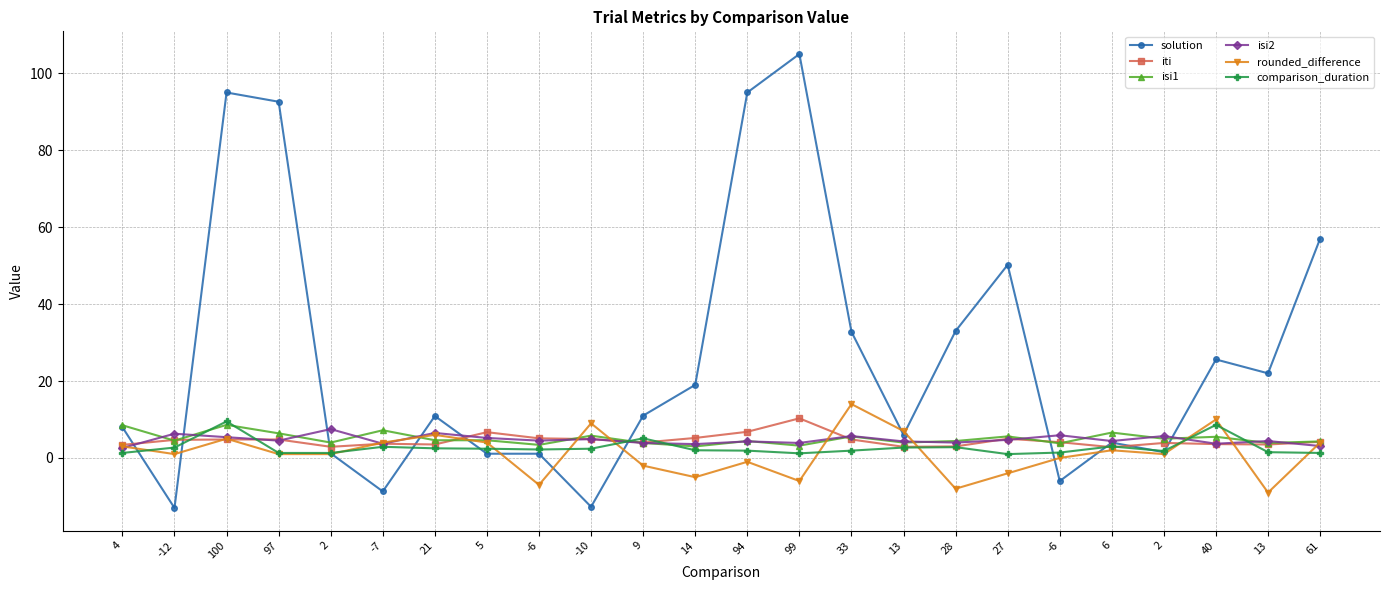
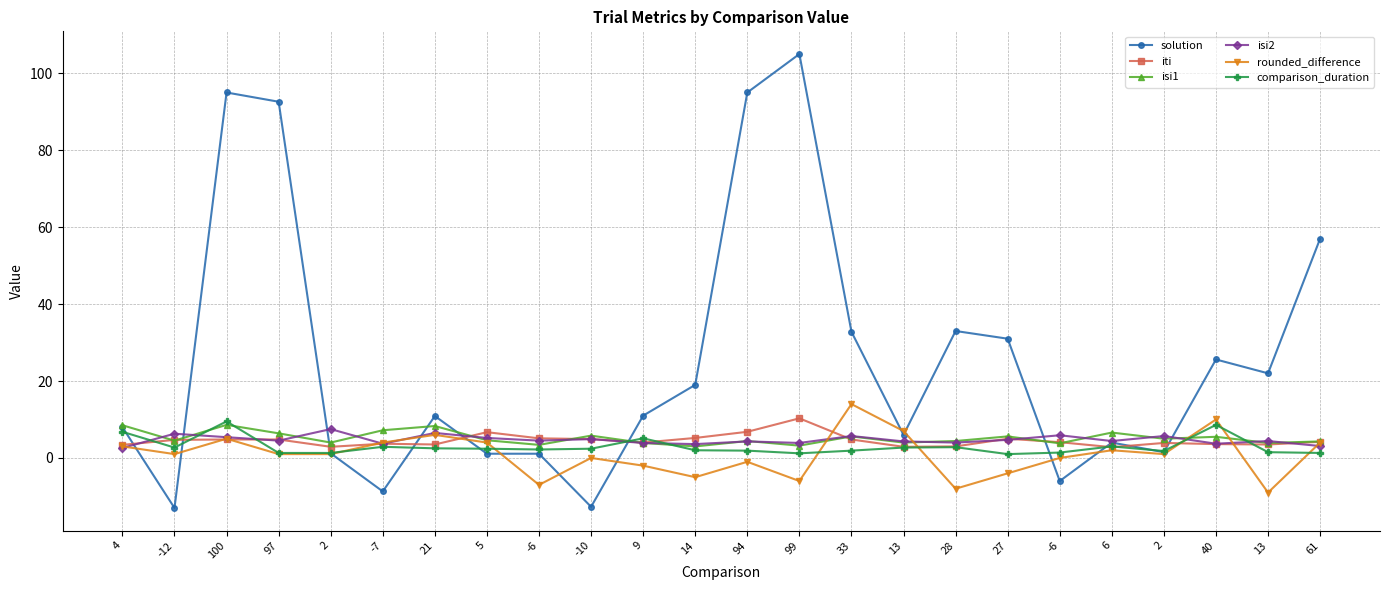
  {
    "solution": {
      "-12": -13,
      "100": 95,
      "97": 93,
      "-7": -9,
      "21": 11,
      "5": 1,
      "-10": -13,
      "9": 11,
      "14": 19,
      "94": 95,
      "99": 105,
      "33": 33,
      "28": 33,
-     "27": 50,
+     "27": 31,
      "40": 26,
      "61": 57
    },
    "iti": {
      "21": 4,
      "5": 7,
      "14": 5,
      "94": 7,
      "99": 10,
      "33": 5
    },
    "isi1": {
      "100": 9,
      "97": 6,
      "-7": 7,
-     "21": 5,
+     "21": 8,
      "-10": 6,
      "99": 3,
      "6": 7,
      "40": 6
    },
    "isi2": {
      "-12": 6,
      "99": 4,
      "61": 3
    },
    "rounded_difference": {
      "-12": 1,
-     "-10": 9,
+     "-10": 0,
      "9": -2,
      "14": -5,
      "94": -1,
      "99": -6,
      "33": 14,
      "28": -8,
      "27": -4,
      "6": 2,
      "40": 10
    },
    "comparison_duration": {
-     "4": 1,
+     "4": 7,
      "-12": 3,
      "100": 10,
      "-7": 3,
      "21": 3,
      "5": 2,
      "-10": 2,
      "9": 5,
      "14": 2,
      "94": 2,
      "99": 1,
      "33": 2,
      "27": 1,
      "40": 9,
      "61": 1
    }
  }
